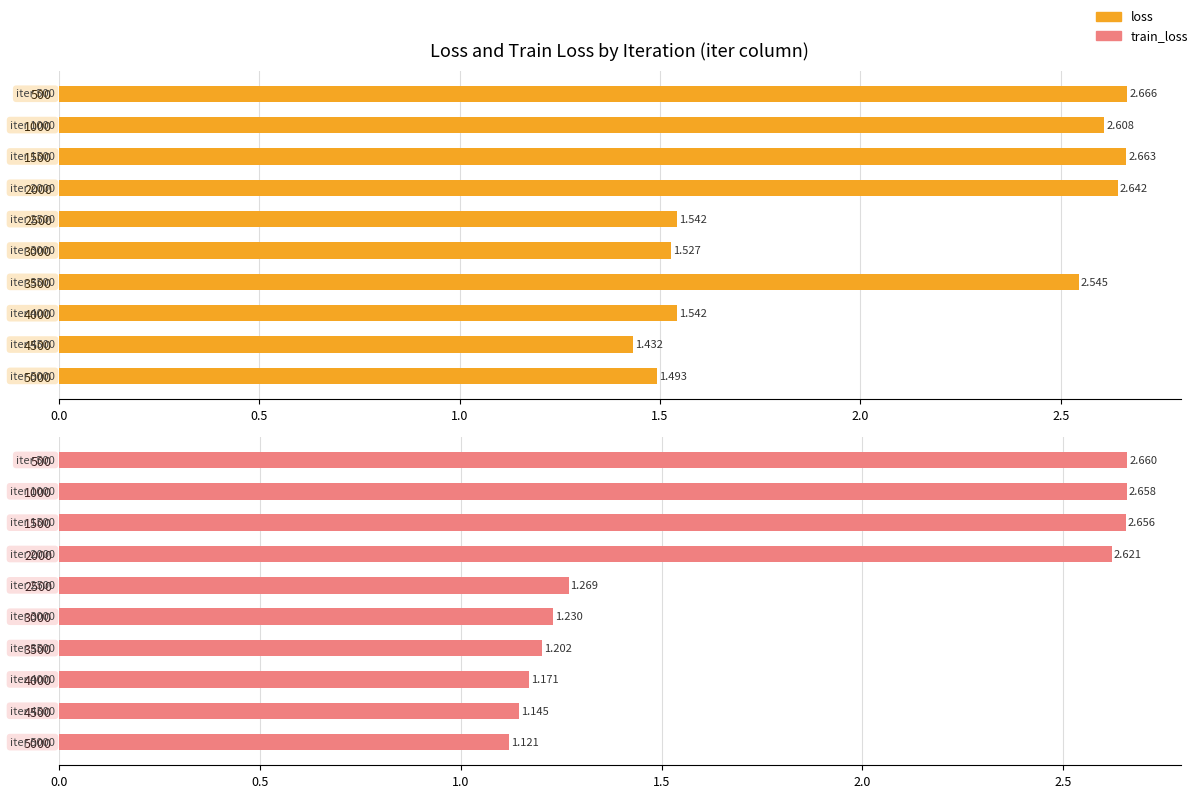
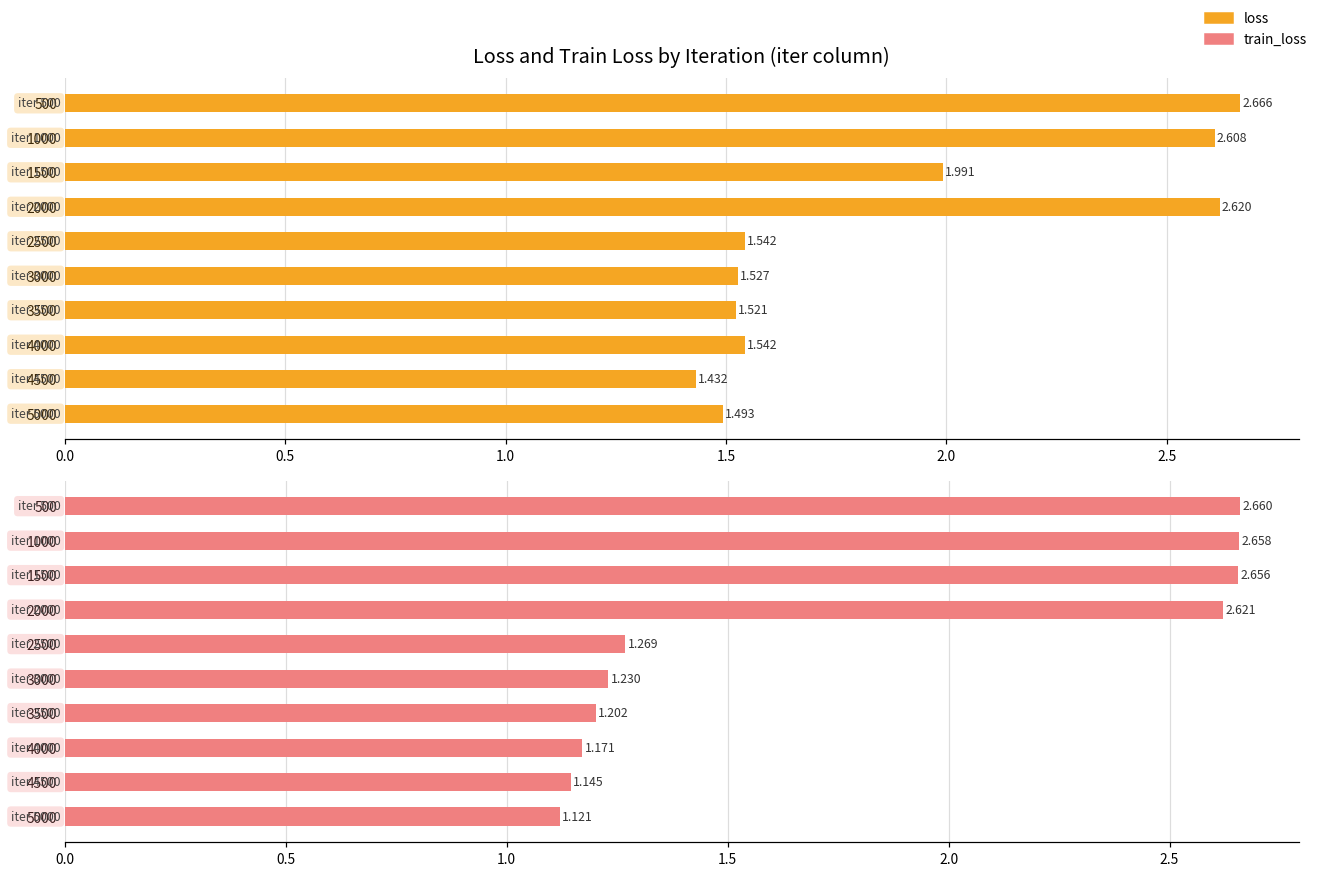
  {
    "Loss and Train Loss by Iteration (iter column)": {
      "500": 2.666,
      "1000": 2.608,
-     "1500": 2.663,
-     "2000": 2.642,
+     "1500": 1.991,
+     "2000": 2.620,
      "2500": 1.542,
      "3000": 1.527,
-     "3500": 2.545,
+     "3500": 1.521,
      "4000": 1.542,
      "4500": 1.432,
      "5000": 1.493
    }
  }
